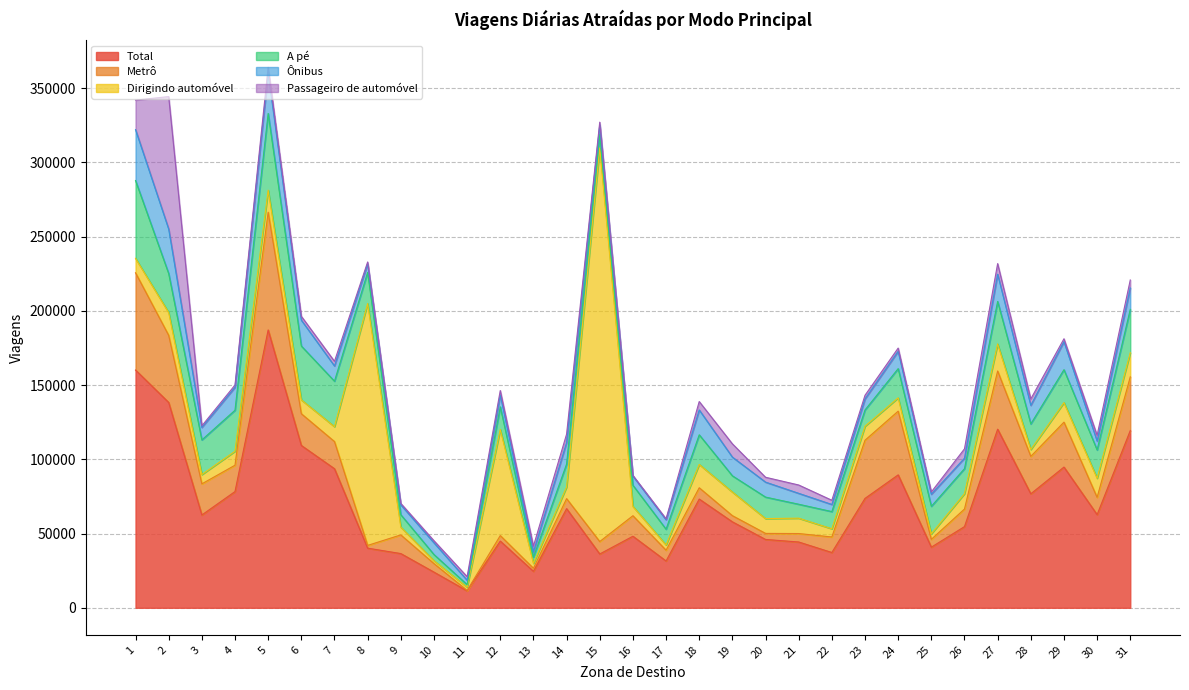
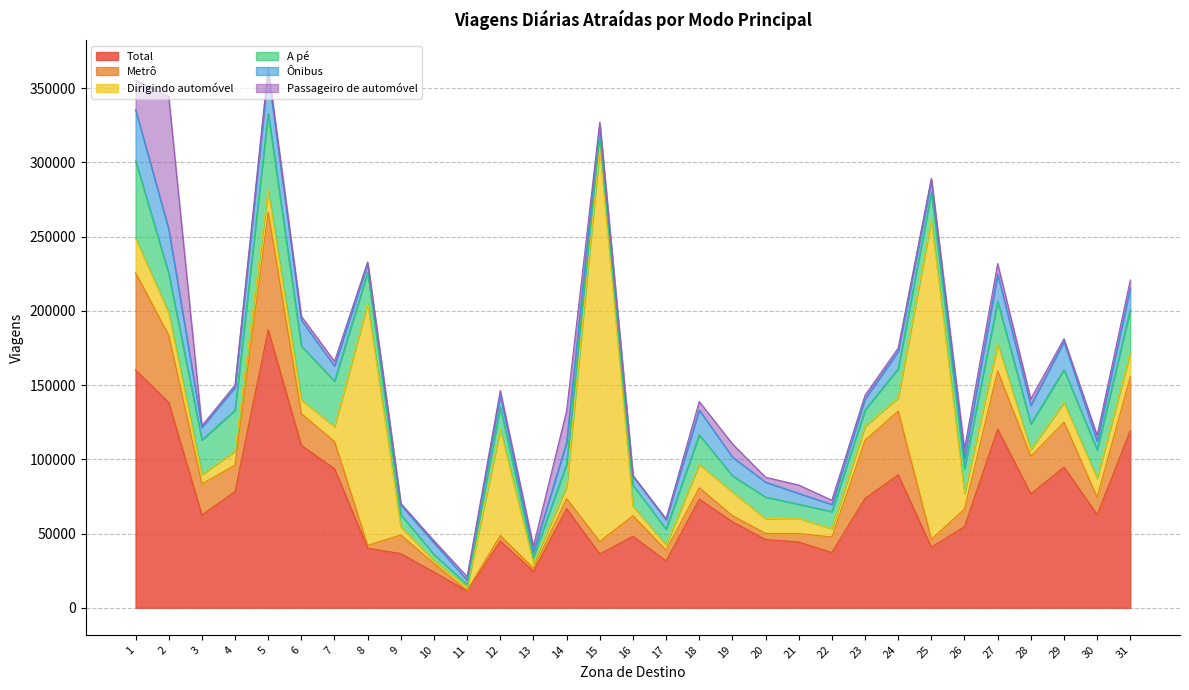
  {
    "Dirigindo automóvel": {
-     "1": 10000,
+     "1": 23000,
      "2": 15000,
      "3": 6000,
      "4": 9000,
      "5": 15000,
      "6": 9000,
      "7": 10000,
      "8": 163000,
      "9": 5000,
      "10": 2000,
      "11": 2000,
      "12": 71000,
      "13": 3000,
      "14": 8000,
      "15": 265000,
      "16": 6000,
      "17": 4000,
      "18": 16000,
      "19": 16000,
      "20": 10000,
      "21": 10000,
      "22": 6000,
      "23": 9000,
      "24": 9000,
-     "25": 4000,
+     "25": 215000,
      "26": 10000,
      "27": 18000,
      "28": 5000,
      "29": 13000,
      "30": 13000,
      "31": 16000
    },
    "A pé": {
      "1": 52000,
      "2": 26000,
      "3": 23000,
      "4": 28000,
      "5": 52000,
      "6": 36000,
      "7": 31000,
      "8": 21000,
      "9": 8000,
      "10": 4000,
      "11": 2000,
      "12": 15000,
      "13": 4000,
      "14": 15000,
      "15": 9000,
      "16": 14000,
      "17": 11000,
      "18": 20000,
      "19": 11000,
      "20": 14000,
      "21": 9000,
      "22": 12000,
      "23": 11000,
      "24": 20000,
      "25": 19000,
      "26": 17000,
      "27": 29000,
      "28": 17000,
      "29": 22000,
      "30": 19000,
      "31": 29000
    },
    "Ônibus": {
      "1": 34000,
      "2": 30000,
      "6": 17000,
      "7": 10000,
      "11": 3000,
      "12": 8000,
      "13": 3000,
      "14": 14000,
      "15": 7000,
      "18": 17000,
      "19": 13000,
      "20": 10000,
      "21": 7000,
      "22": 5000,
      "23": 7000,
      "24": 12000,
      "26": 7000,
      "27": 18000,
      "28": 12000,
      "29": 19000,
      "30": 6000,
      "31": 14000
    },
    "Passageiro de automóvel": {
      "6": 3000,
      "7": 3000,
      "11": 2000,
      "12": 3000,
      "13": 4000,
-     "14": 6000,
+     "14": 21000,
      "15": 2000,
      "18": 6000,
      "19": 9000,
      "20": 3000,
      "21": 6000,
      "22": 3000,
      "23": 2000,
      "24": 2000,
      "26": 6000,
      "27": 7000,
      "28": 4000,
      "29": 2000,
      "30": 4000,
      "31": 5000
    }
  }
